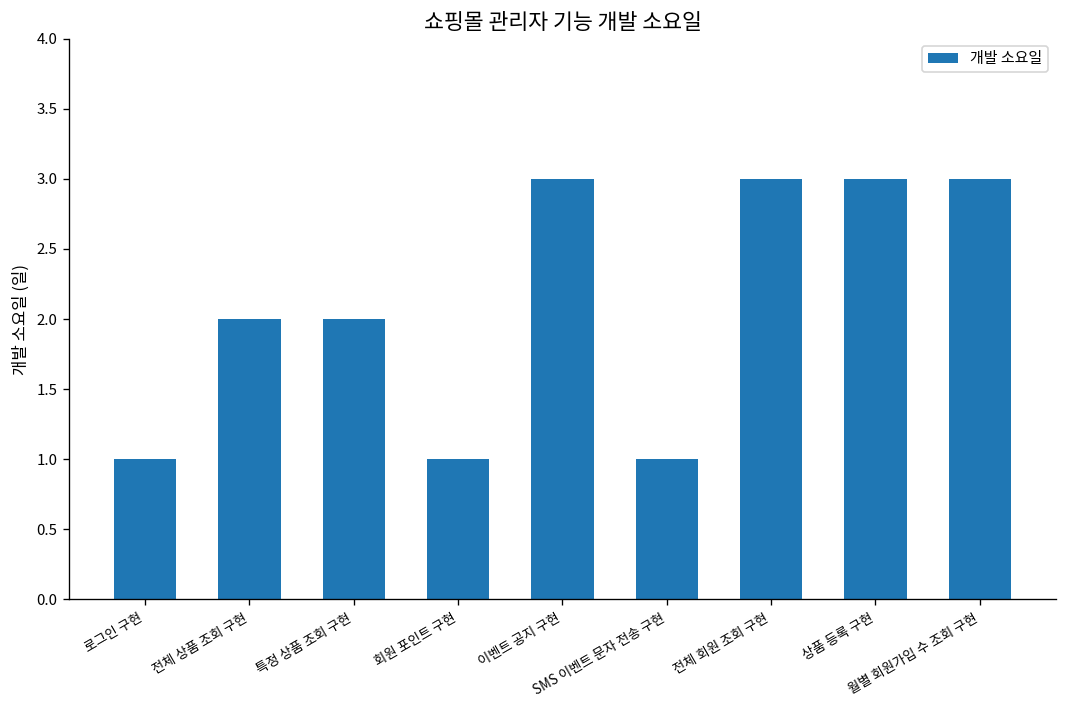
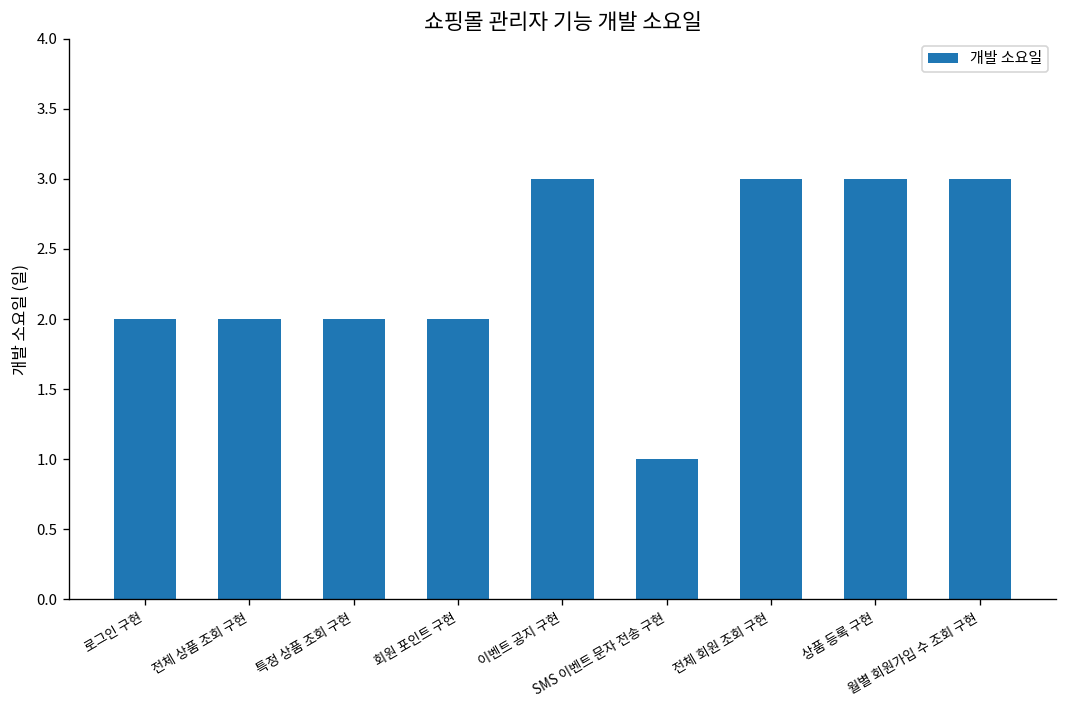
  {
-   "로그인 구현": 1,
+   "로그인 구현": 2,
    "전체 상품 조회 구현": 2,
    "특정 상품 조회 구현": 2,
-   "회원 포인트 구현": 1,
+   "회원 포인트 구현": 2,
    "이벤트 공지 구현": 3,
    "SMS 이벤트 문자 전송 구현": 1,
    "전체 회원 조회 구현": 3,
    "상품 등록 구현": 3,
    "월별 회원가입 수 조회 구현": 3
  }
